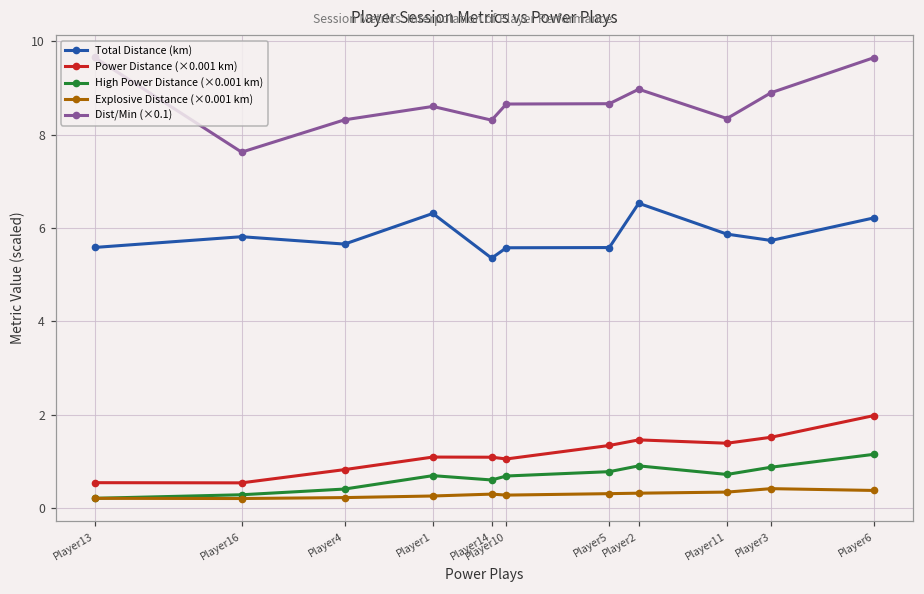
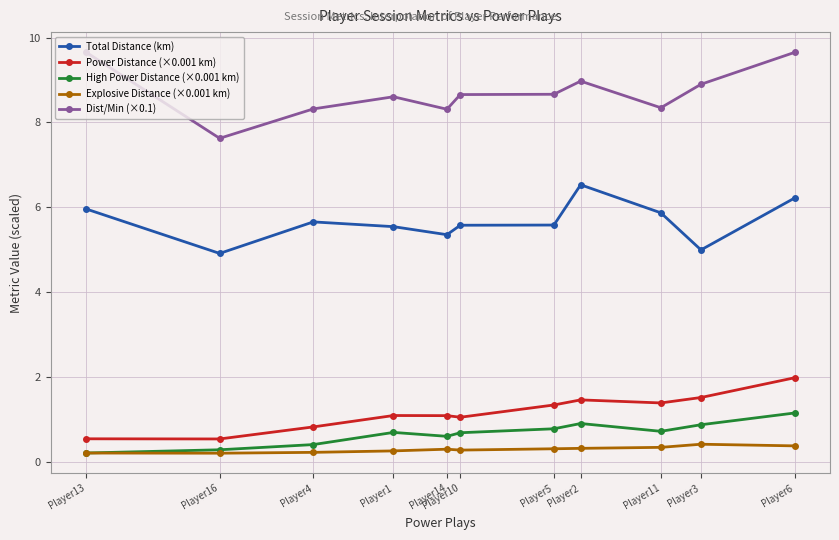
  {
    "Total Distance (km)": {
-     "Player13": 5.6,
-     "Player16": 5.8,
+     "Player13": 6.0,
+     "Player16": 4.9,
      "Player4": 5.7,
-     "Player1": 6.3,
+     "Player1": 5.5,
      "Player14": 5.4,
      "Player10": 5.6,
      "Player5": 5.6,
      "Player2": 6.5,
      "Player11": 5.9,
-     "Player3": 5.7,
+     "Player3": 5.0,
      "Player6": 6.2
    },
    "Power Distance (×0.001 km)": {
      "Player13": 0.5,
      "Player16": 0.5,
      "Player4": 0.8,
      "Player1": 1.1,
      "Player14": 1.1,
      "Player10": 1.1,
      "Player5": 1.3,
      "Player2": 1.5,
      "Player11": 1.4,
      "Player3": 1.5,
      "Player6": 2.0
    },
    "High Power Distance (×0.001 km)": {
      "Player16": 0.3,
      "Player4": 0.4,
      "Player1": 0.7,
      "Player14": 0.6,
      "Player10": 0.7,
      "Player5": 0.8,
      "Player2": 0.9,
      "Player11": 0.7,
      "Player3": 0.9,
      "Player6": 1.2
    },
    "Explosive Distance (×0.001 km)": {
      "Player16": 0.2,
      "Player4": 0.2,
      "Player1": 0.3,
      "Player14": 0.3,
      "Player10": 0.3,
      "Player5": 0.3,
      "Player2": 0.3,
      "Player11": 0.3,
      "Player3": 0.4,
      "Player6": 0.4
    },
    "Dist/Min (×0.1)": {
      "Player16": 7.6,
      "Player4": 8.3,
      "Player1": 8.6,
      "Player14": 8.3,
      "Player10": 8.7,
      "Player5": 8.7,
      "Player2": 9.0,
      "Player11": 8.3,
      "Player3": 8.9,
      "Player6": 9.7
    }
  }
